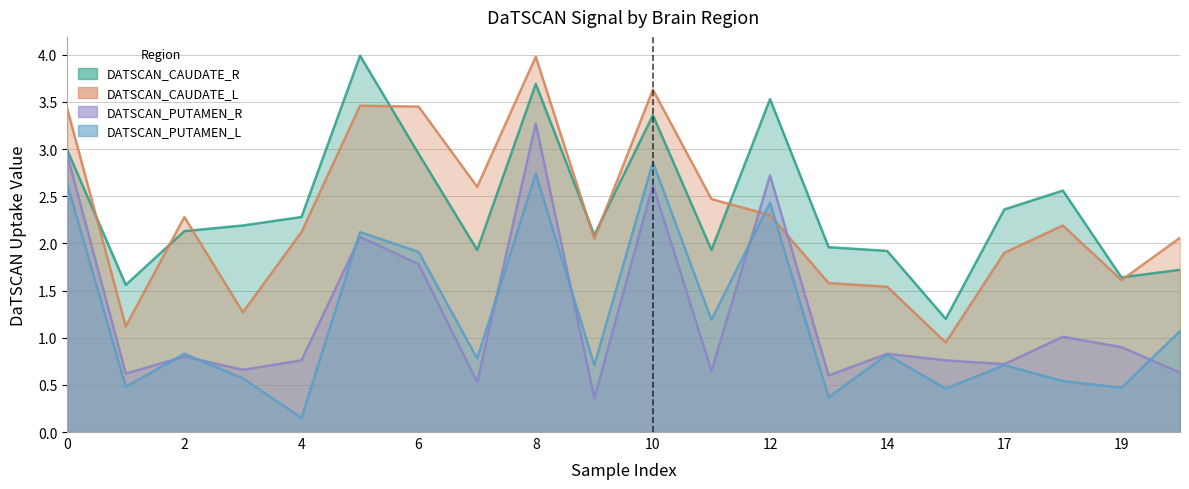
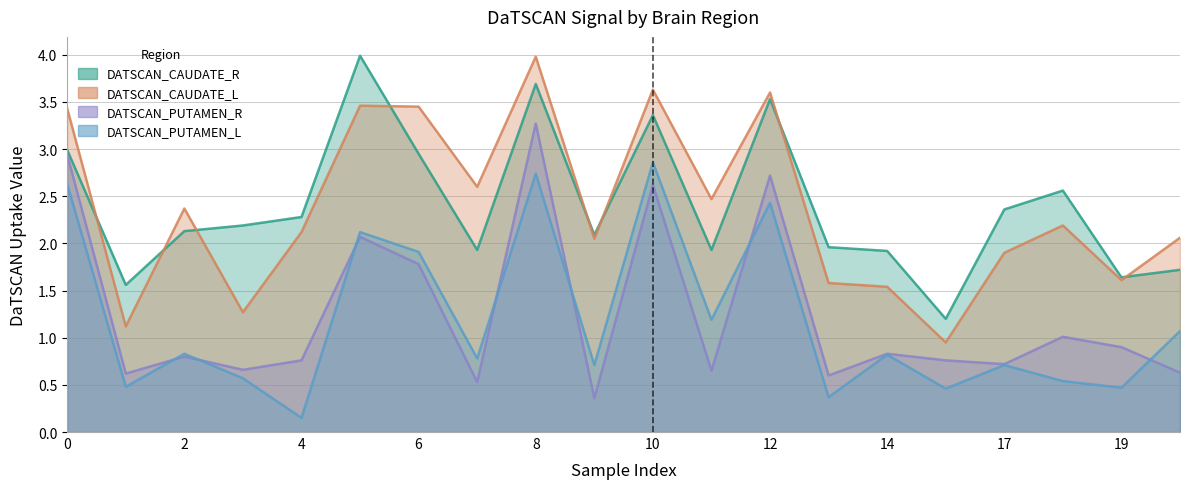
  {
    "DATSCAN_CAUDATE_L": {
      "0": 3.4,
-     "2": 2.3,
+     "2": 2.4,
      "4": 2.1,
      "6": 3.5,
      "8": 4.0,
      "10": 3.6,
-     "12": 2.3,
+     "12": 3.6,
      "14": 1.5
    }
  }
